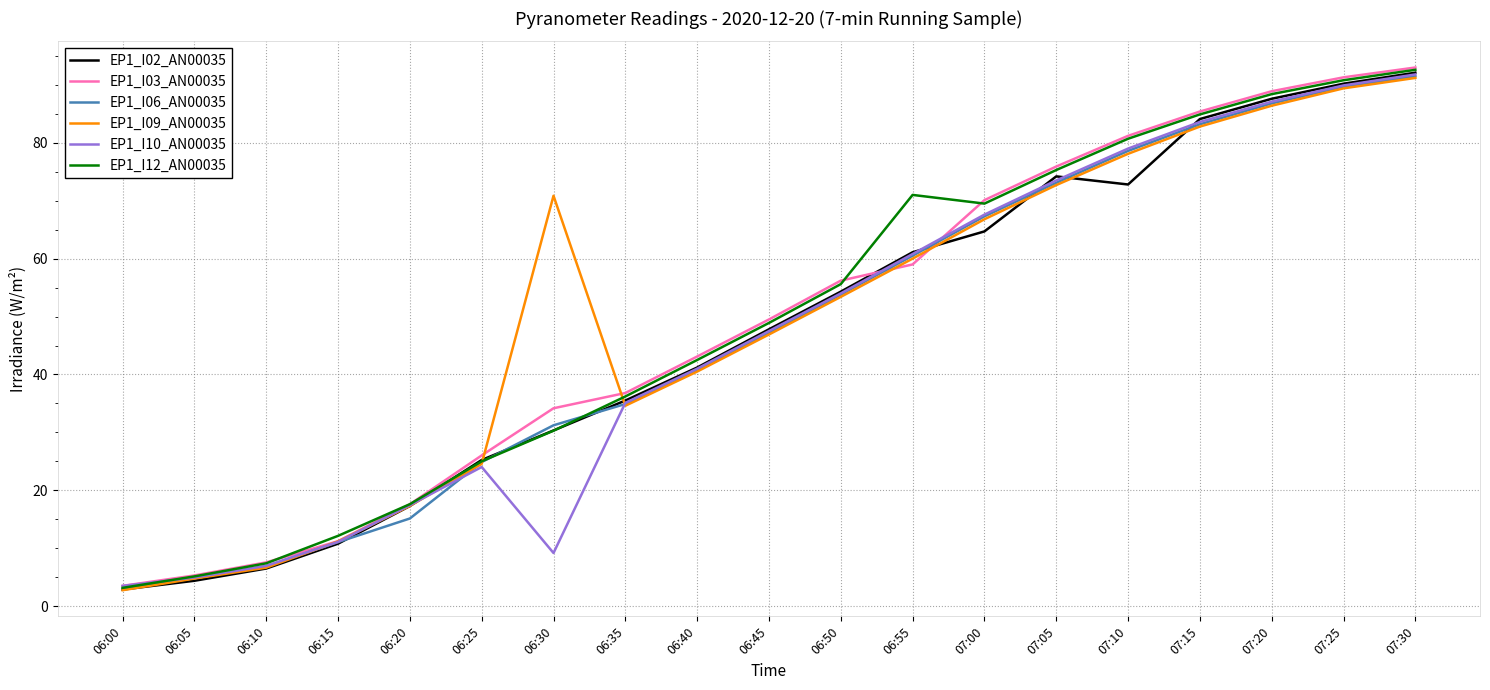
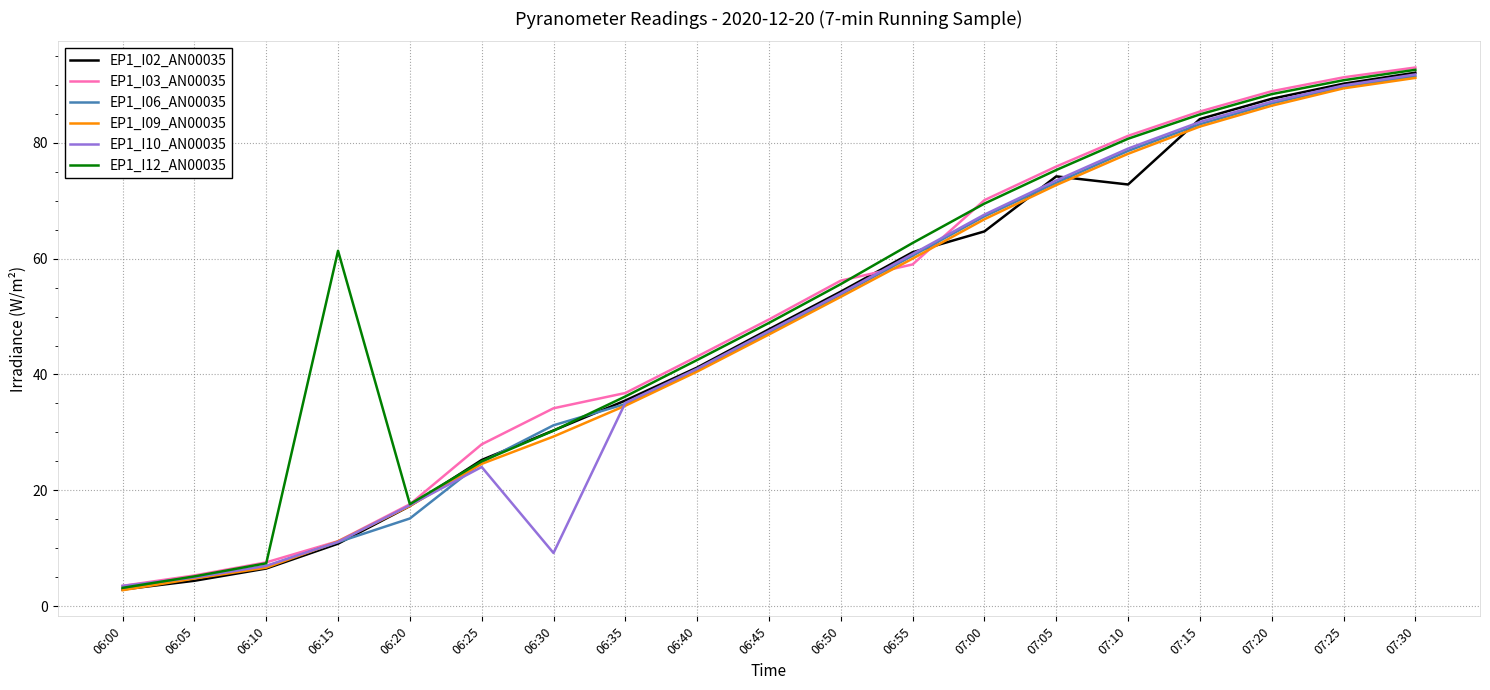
  {
    "EP1_I02_AN00035": {
      "07:00": 65,
      "07:05": 74,
      "07:10": 73,
      "07:15": 84,
      "07:20": 88
    },
    "EP1_I03_AN00035": {
-     "06:25": 26,
+     "06:25": 28,
      "06:30": 34,
      "06:35": 37,
      "06:40": 43,
      "06:45": 50,
      "06:50": 56,
      "06:55": 59,
      "07:00": 70,
      "07:05": 76,
      "07:10": 81,
      "07:15": 85,
      "07:20": 89,
      "07:25": 91
    },
    "EP1_I06_AN00035": {
      "06:20": 15,
      "06:30": 31
    },
    "EP1_I09_AN00035": {
-     "06:30": 71,
+     "06:30": 29,
      "06:55": 60,
      "07:00": 67,
      "07:10": 78
    },
    "EP1_I10_AN00035": {
      "06:25": 24,
      "06:30": 9
    },
    "EP1_I12_AN00035": {
-     "06:15": 12,
+     "06:15": 61,
      "06:35": 36,
      "06:40": 43,
      "06:45": 49,
      "06:50": 56,
-     "06:55": 71,
+     "06:55": 63,
      "07:00": 70,
      "07:05": 75,
      "07:10": 81,
      "07:15": 85,
      "07:20": 88,
      "07:25": 91
    }
  }
